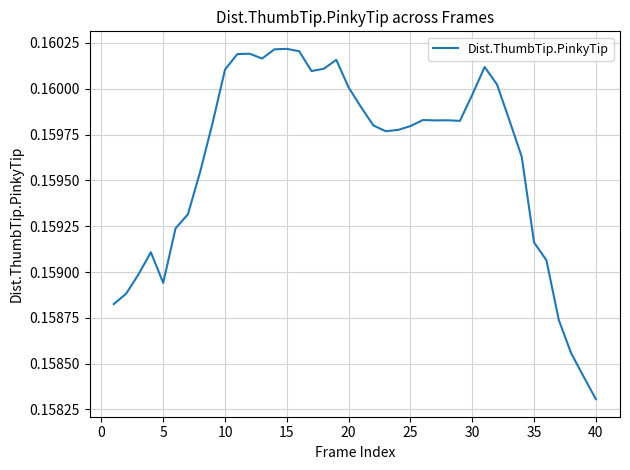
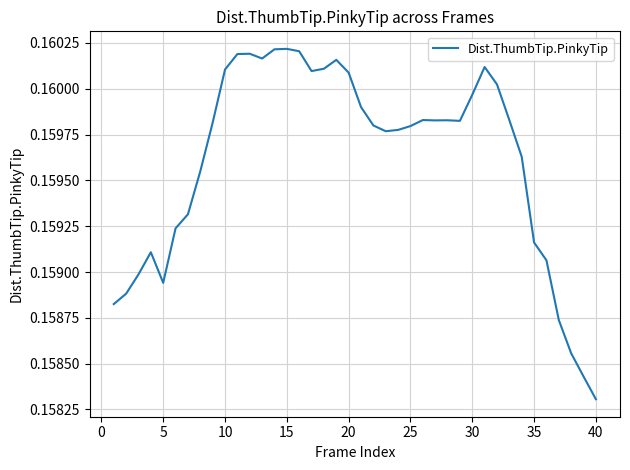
  {
    "5": 0.15894,
    "10": 0.16010,
    "15": 0.16022,
-   "20": 0.16001,
+   "20": 0.16009,
    "25": 0.15980,
    "30": 0.15997,
    "35": 0.15916,
    "40": 0.15831
  }
